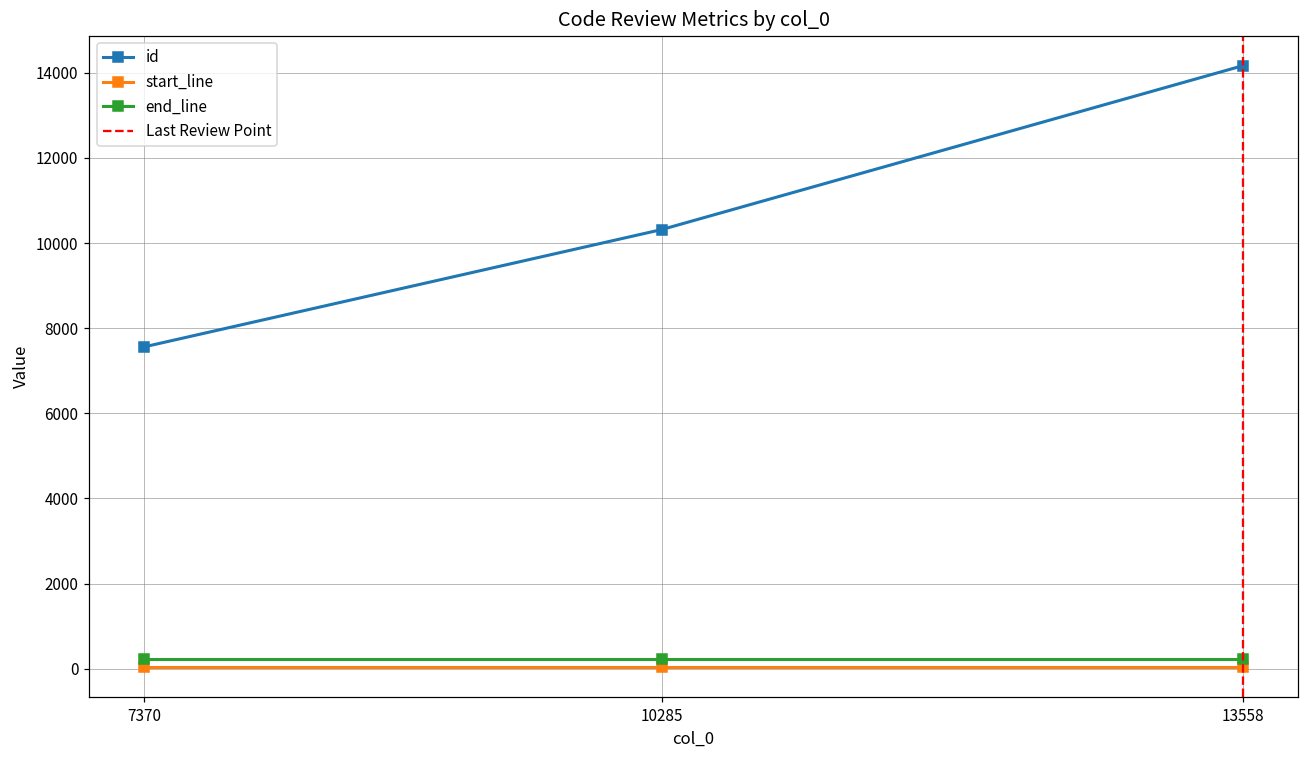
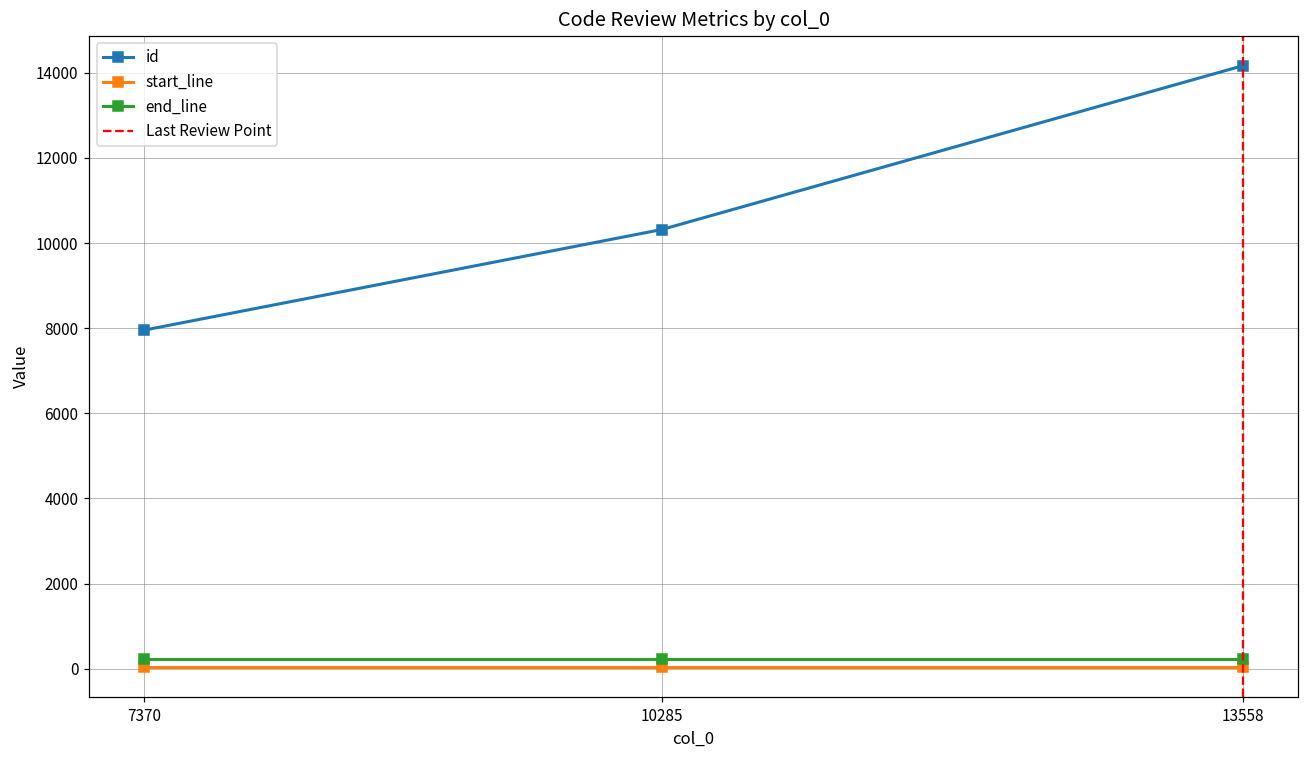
  {
    "id": {
-     "7370": 7600,
+     "7370": 8000,
      "10285": 10300,
      "13558": 14200
    },
    "start_line": {
      "7370": 0,
      "10285": 0,
      "13558": 0
    },
    "end_line": {
      "7370": 200,
      "10285": 200,
      "13558": 200
    }
  }
